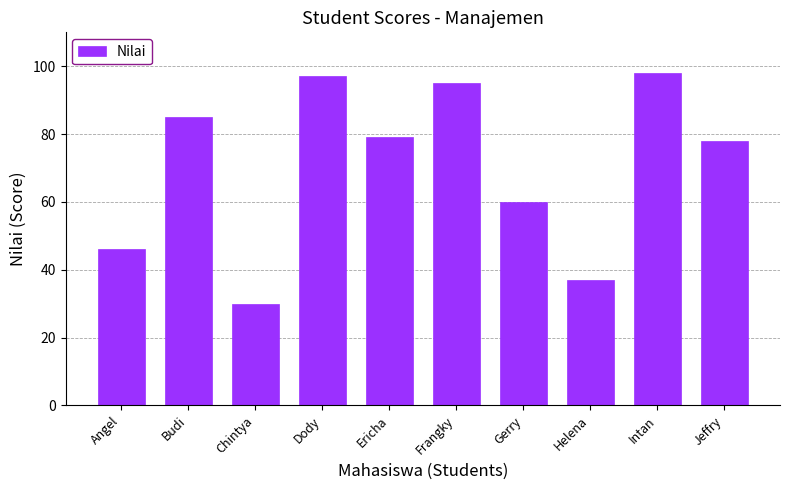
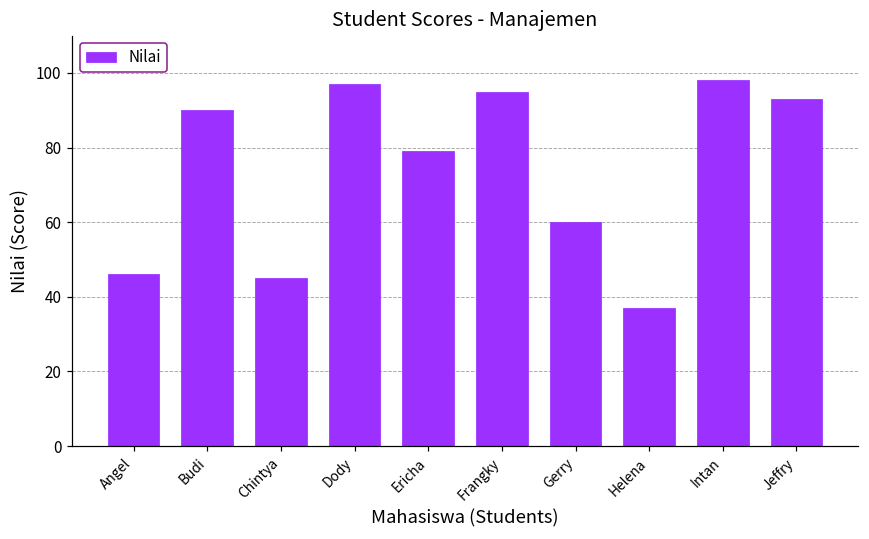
  {
    "Angel": 46,
-   "Budi": 85,
-   "Chintya": 30,
+   "Budi": 90,
+   "Chintya": 45,
    "Dody": 97,
    "Ericha": 79,
    "Frangky": 95,
    "Gerry": 60,
    "Helena": 37,
    "Intan": 98,
-   "Jeffry": 78
+   "Jeffry": 93
  }
